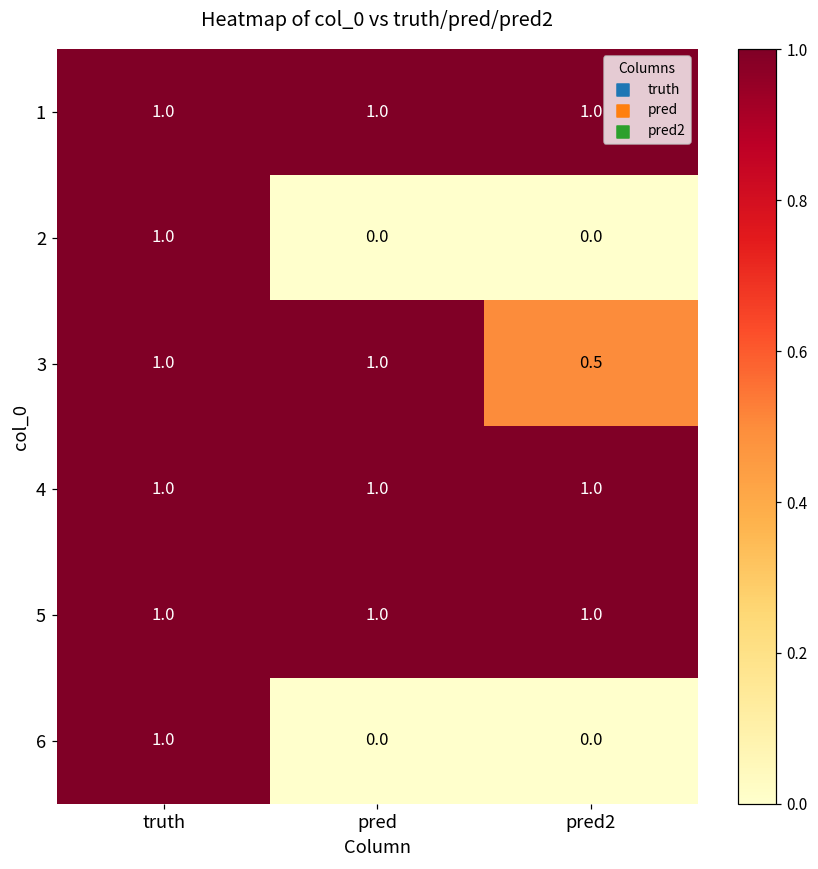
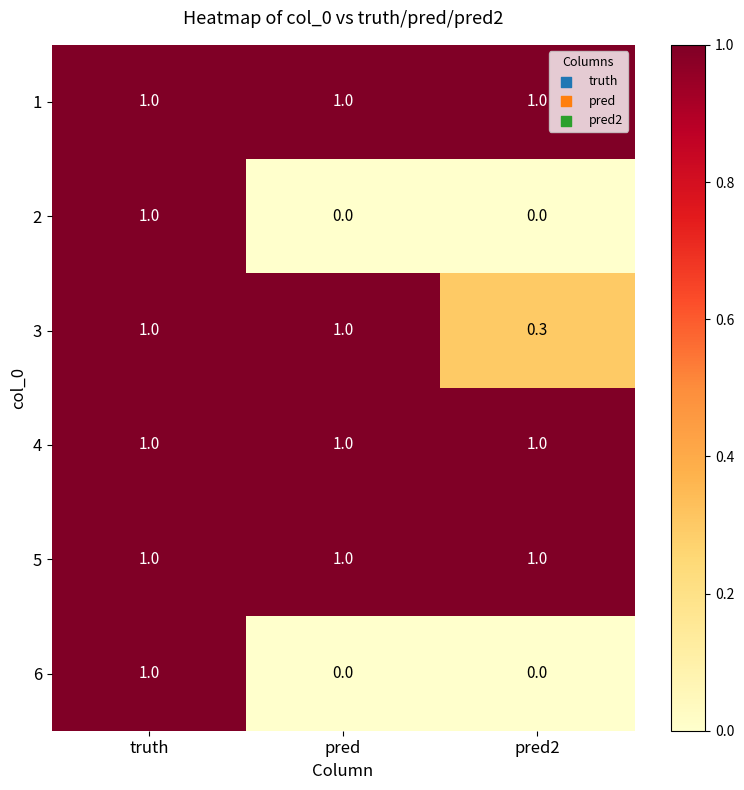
  {
    "1": {
      "truth": 1.0,
      "pred": 1.0,
      "pred2": 1.0
    },
    "2": {
      "truth": 1.0,
      "pred": 0.0,
      "pred2": 0.0
    },
    "3": {
      "truth": 1.0,
      "pred": 1.0,
-     "pred2": 0.5
+     "pred2": 0.3
    },
    "4": {
      "truth": 1.0,
      "pred": 1.0,
      "pred2": 1.0
    },
    "5": {
      "truth": 1.0,
      "pred": 1.0,
      "pred2": 1.0
    },
    "6": {
      "truth": 1.0,
      "pred": 0.0,
      "pred2": 0.0
    }
  }
